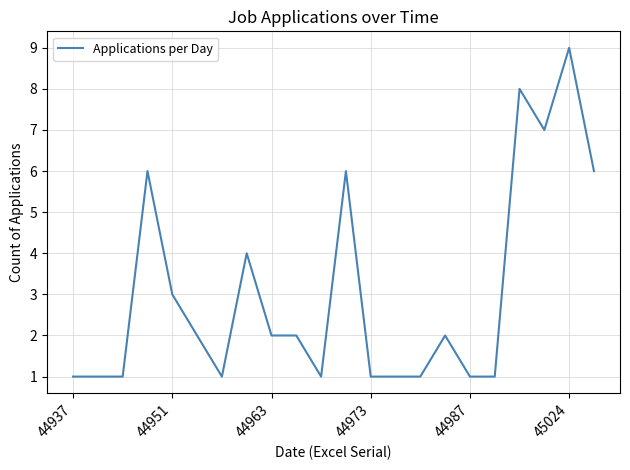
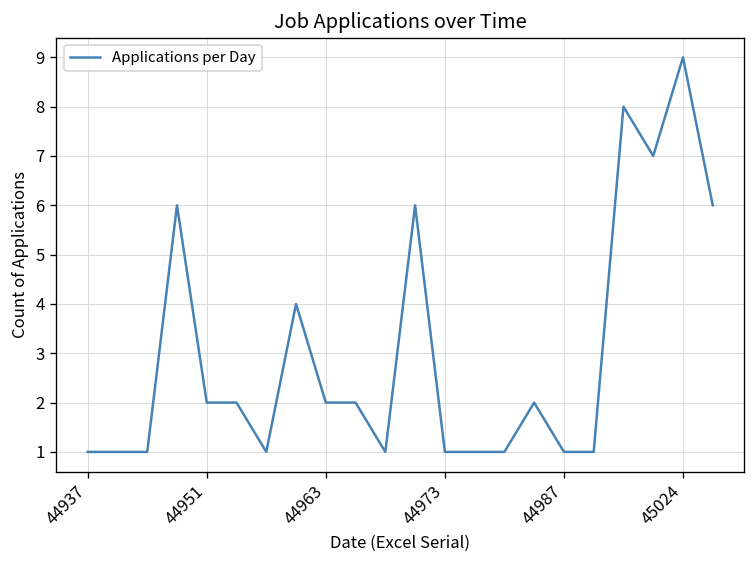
  {
    "44937": 1,
-   "44951": 3,
+   "44951": 2,
    "44963": 2,
    "44973": 1,
    "44987": 1,
    "45024": 9
  }
